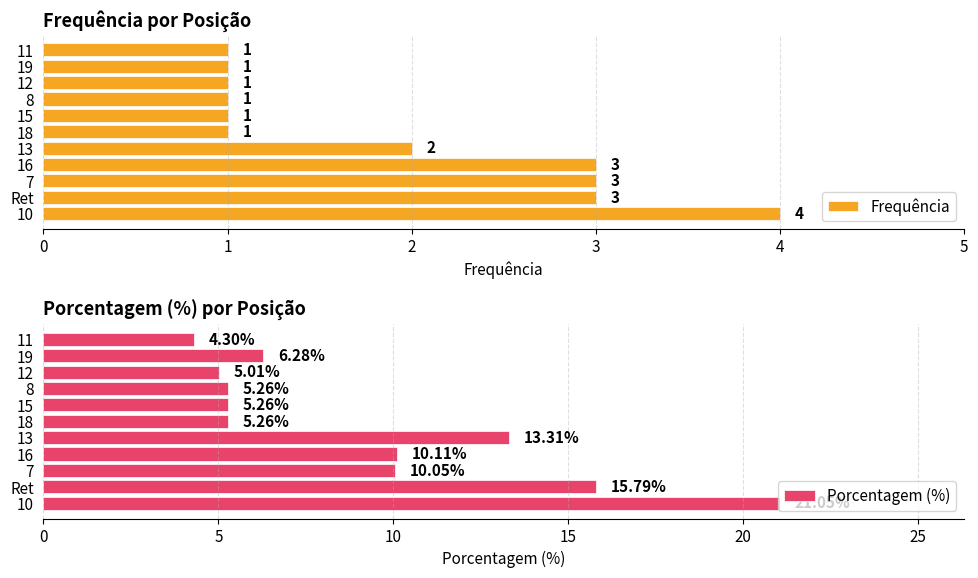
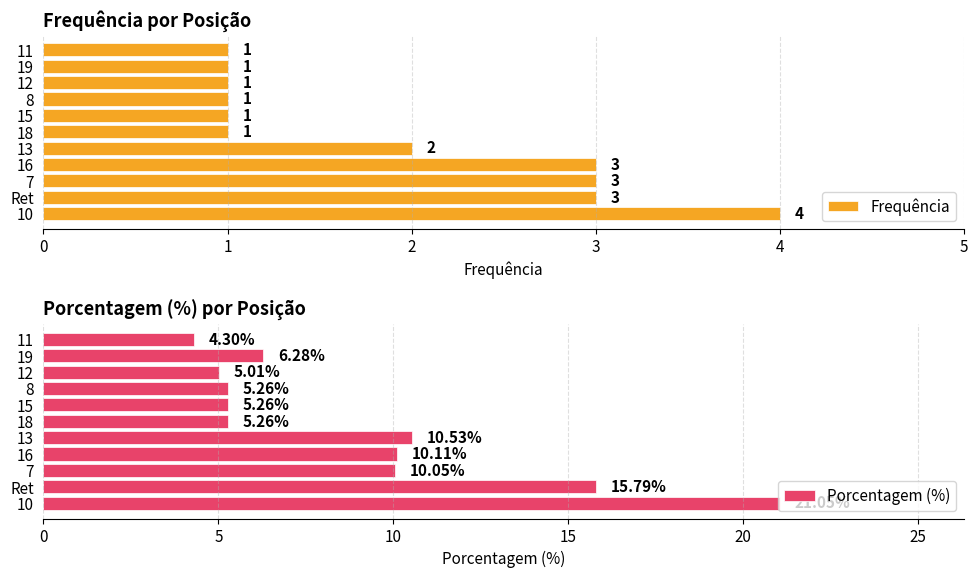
  {
    "Frequência por Posição": {
      "11": "1",
      "19": "1",
      "12": "1",
      "8": "1",
      "15": "1",
      "18": "1",
      "13": "2",
      "16": "3",
      "7": "3",
      "Ret": "3",
      "10": "4"
    },
    "Porcentagem (%) por Posição": {
      "11": "4.30%",
      "19": "6.28%",
      "12": "5.01%",
      "8": "5.26%",
      "15": "5.26%",
      "18": "5.26%",
-     "13": "13.31%",
+     "13": "10.53%",
      "16": "10.11%",
      "7": "10.05%",
      "Ret": "15.79%"
    }
  }
